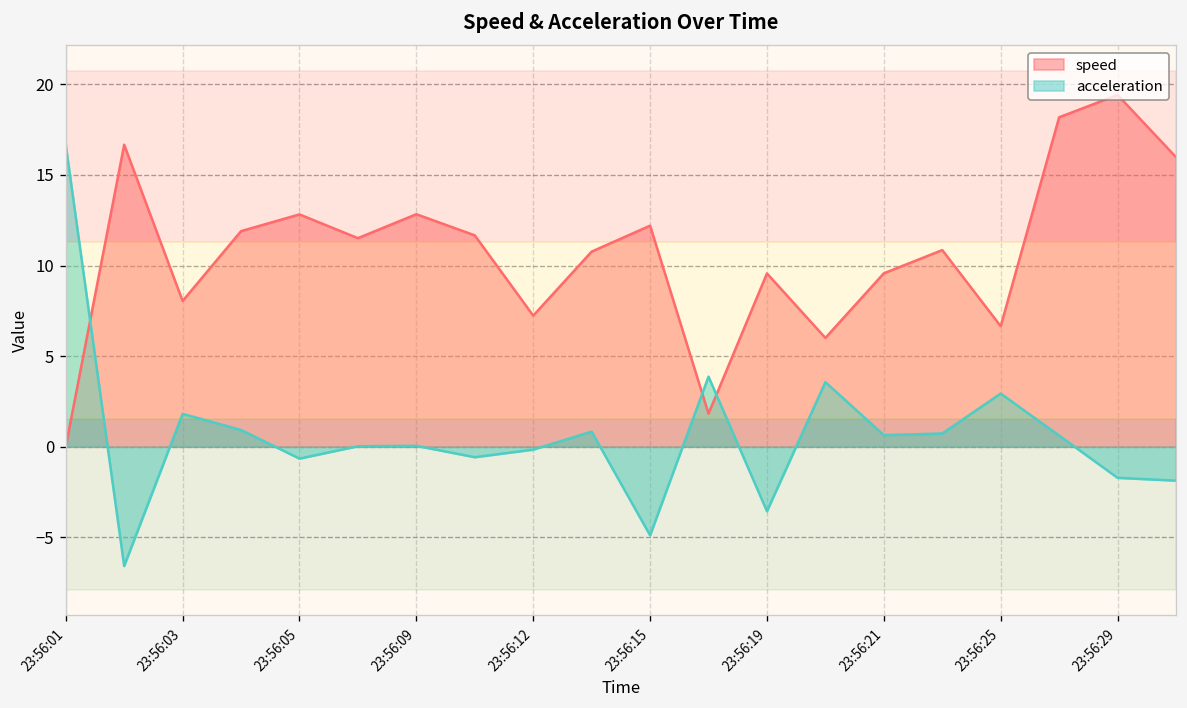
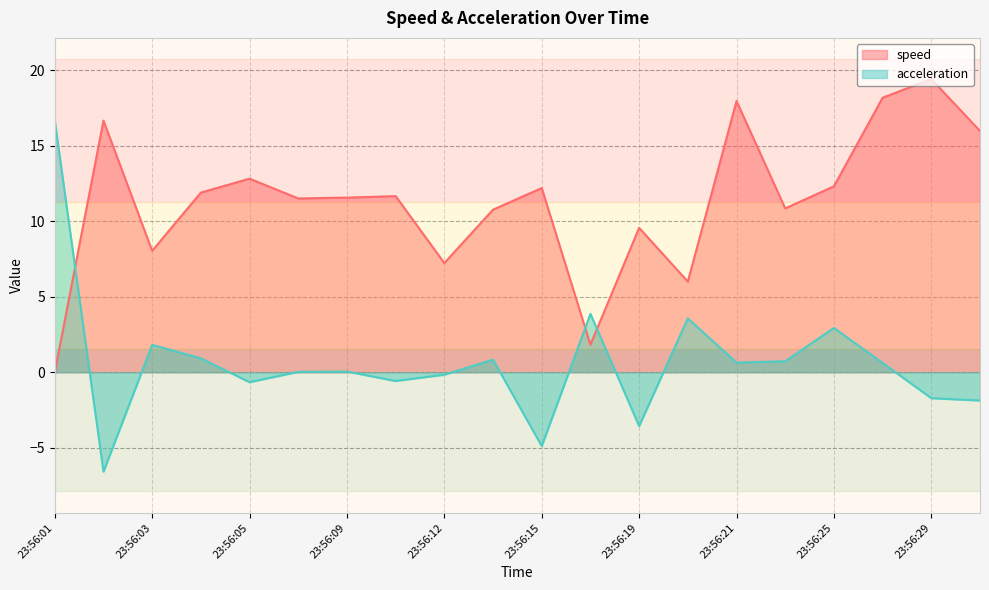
  {
    "speed": {
      "23:56:01": 0.0,
      "23:56:03": 8.0,
      "23:56:05": 12.8,
-     "23:56:09": 12.8,
+     "23:56:09": 11.6,
      "23:56:12": 7.2,
      "23:56:15": 12.2,
      "23:56:19": 9.6,
-     "23:56:21": 9.6,
-     "23:56:25": 6.7
+     "23:56:21": 18.0,
+     "23:56:25": 12.3
    }
  }
